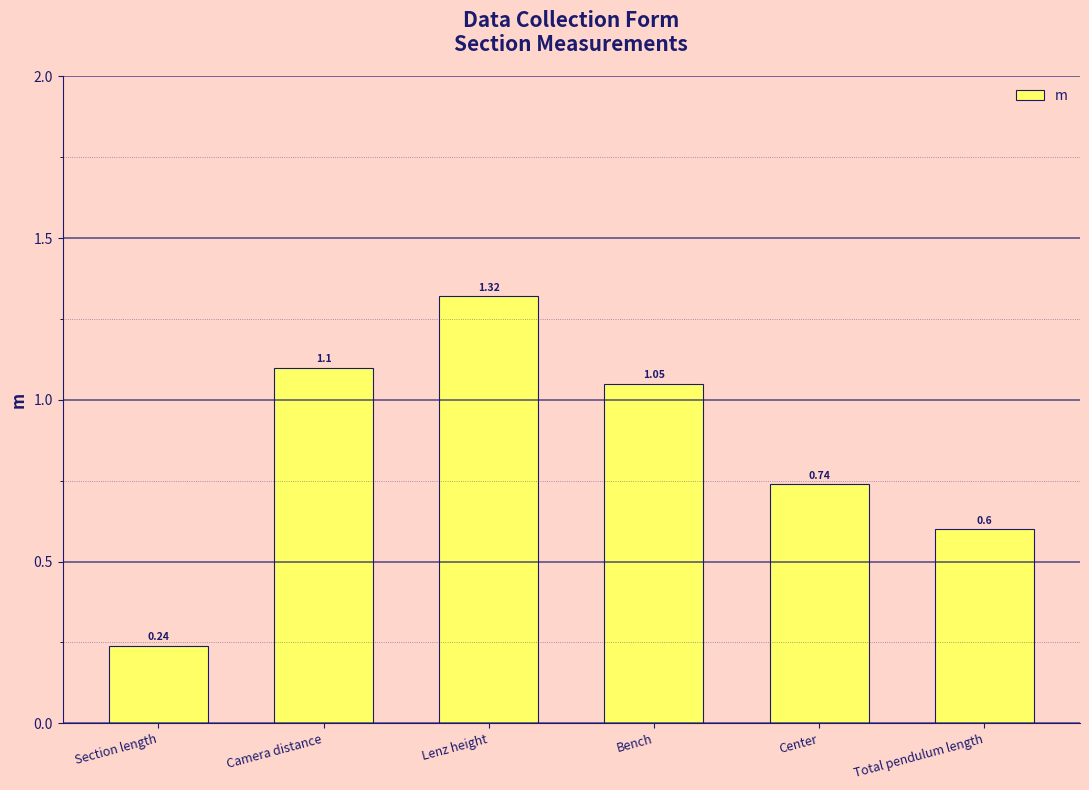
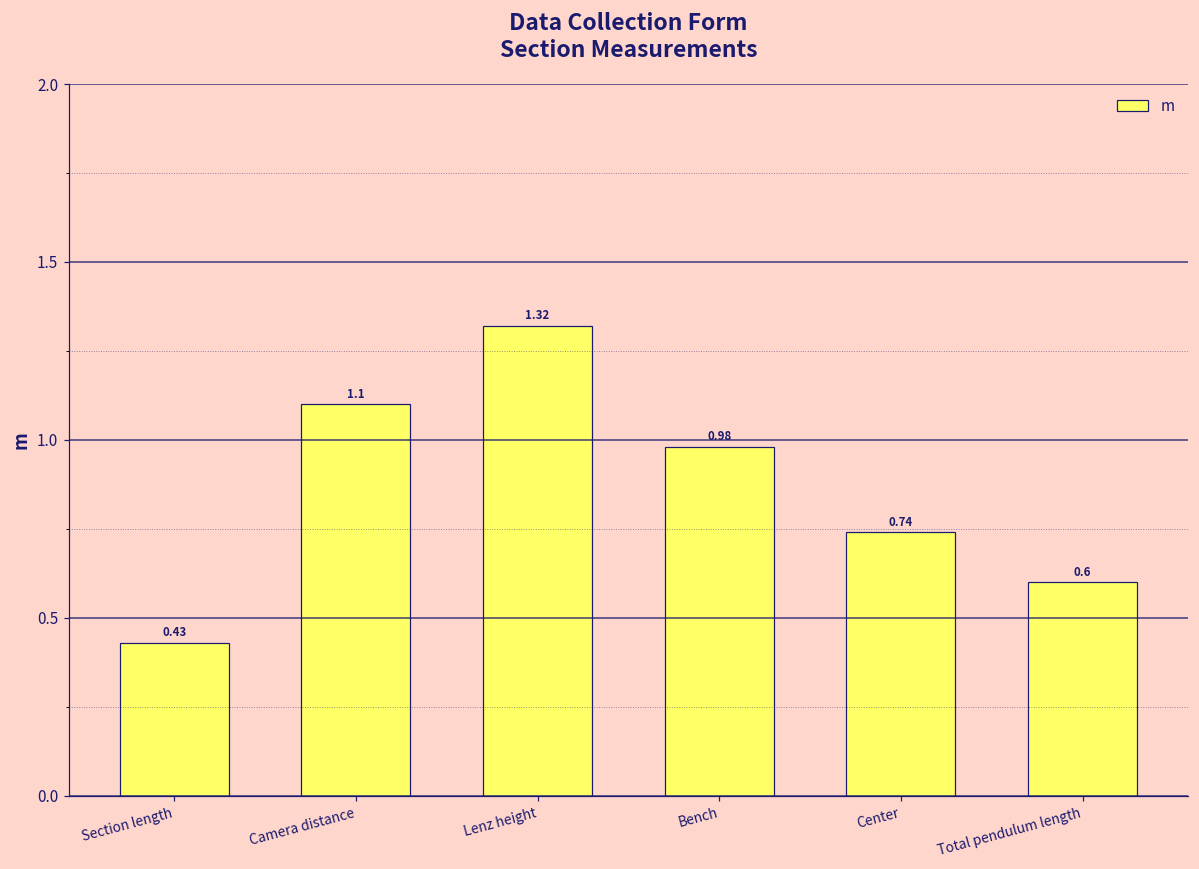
  {
-   "Section length": 0.24,
+   "Section length": 0.43,
    "Camera distance": 1.1,
    "Lenz height": 1.32,
-   "Bench": 1.05,
+   "Bench": 0.98,
    "Center": 0.74,
    "Total pendulum length": 0.6
  }
